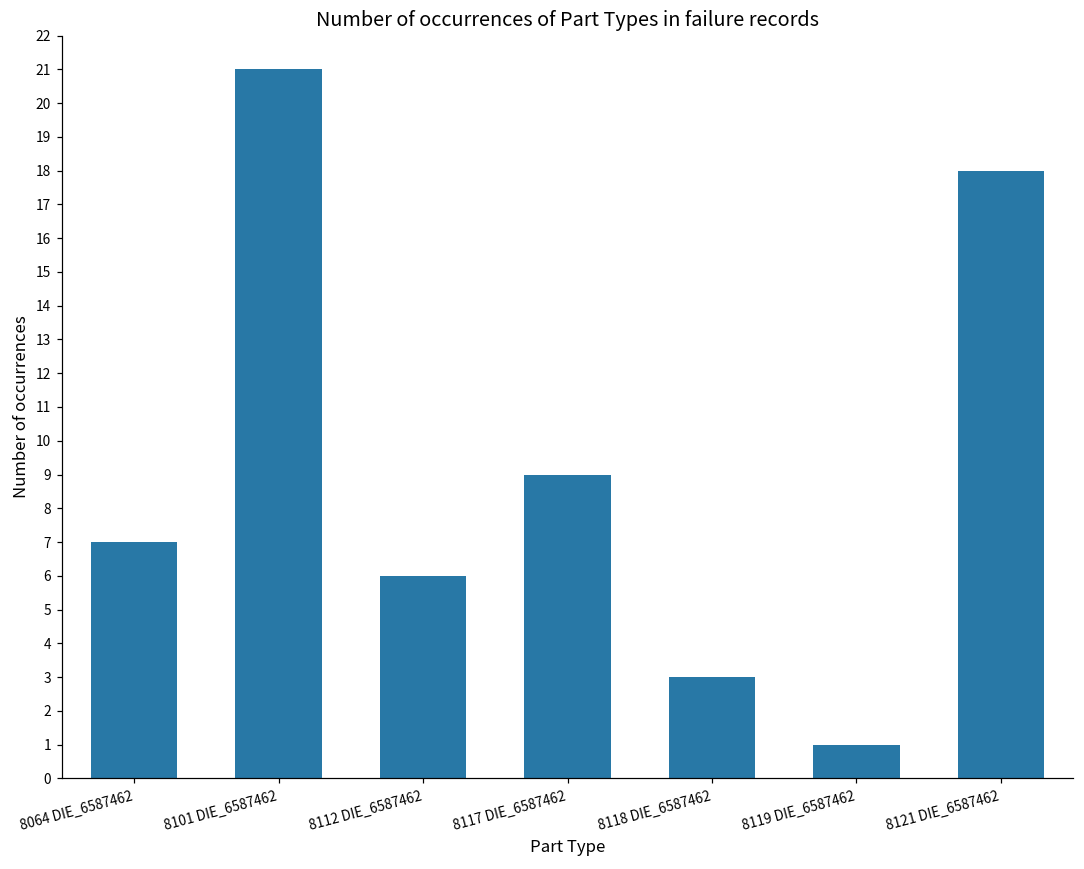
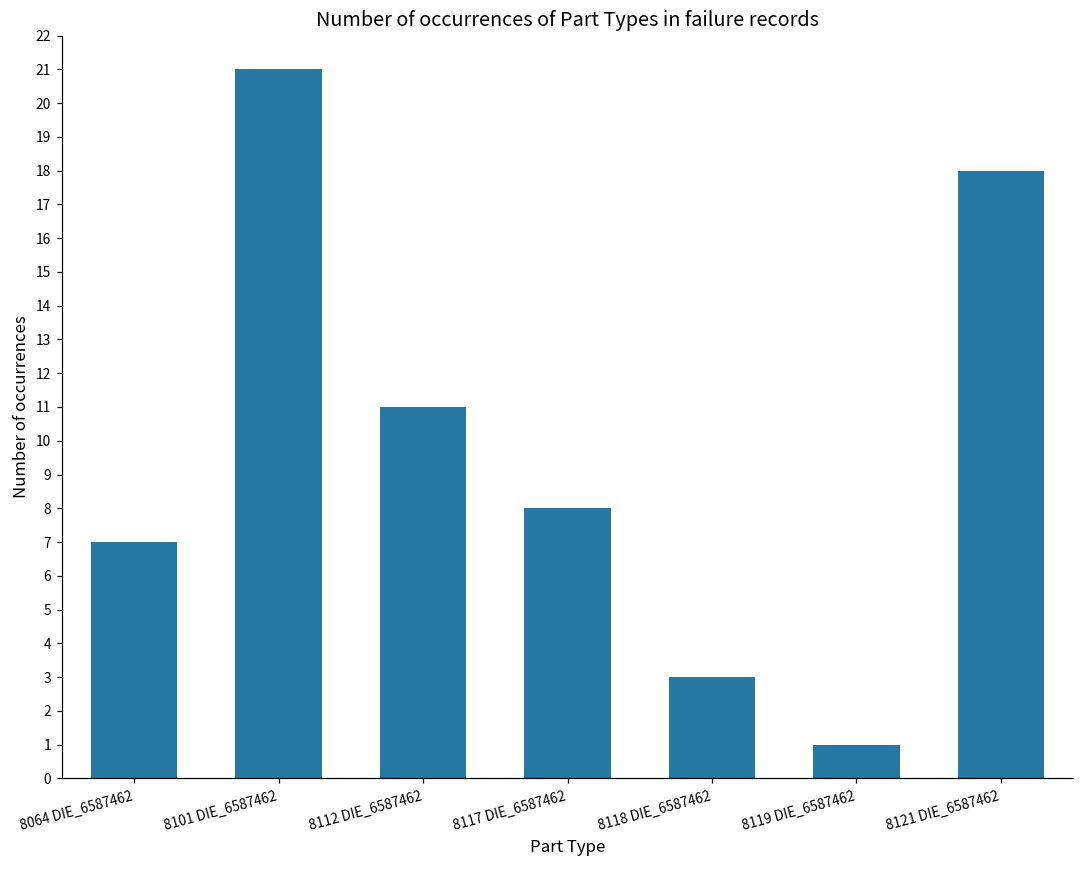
  {
    "8064 DIE_6587462": 7,
    "8101 DIE_6587462": 21,
-   "8112 DIE_6587462": 6,
-   "8117 DIE_6587462": 9,
+   "8112 DIE_6587462": 11,
+   "8117 DIE_6587462": 8,
    "8118 DIE_6587462": 3,
    "8119 DIE_6587462": 1,
    "8121 DIE_6587462": 18
  }
